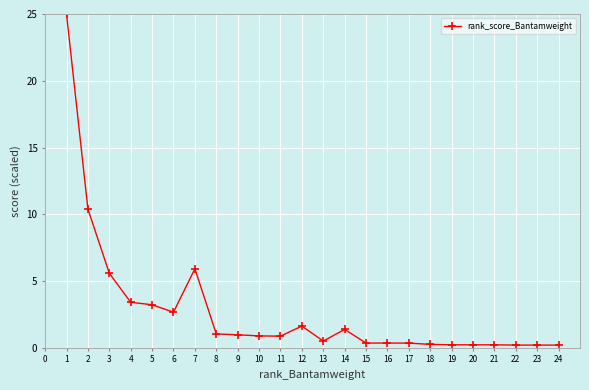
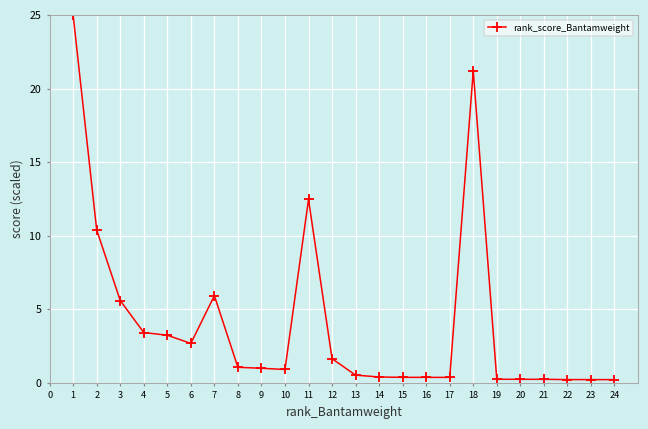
  {
    "1": 25.0,
    "2": 10.4,
    "3": 5.6,
    "4": 3.4,
    "5": 3.2,
    "6": 2.7,
    "7": 5.9,
    "8": 1.0,
    "9": 1.0,
    "10": 0.9,
-   "11": 0.9,
+   "11": 12.5,
    "12": 1.6,
    "13": 0.5,
-   "14": 1.4,
+   "14": 0.4,
    "15": 0.4,
    "16": 0.4,
    "17": 0.4,
-   "18": 0.3,
+   "18": 21.2,
    "19": 0.2,
    "20": 0.2,
    "21": 0.2,
    "22": 0.2,
    "23": 0.2,
    "24": 0.2
  }
